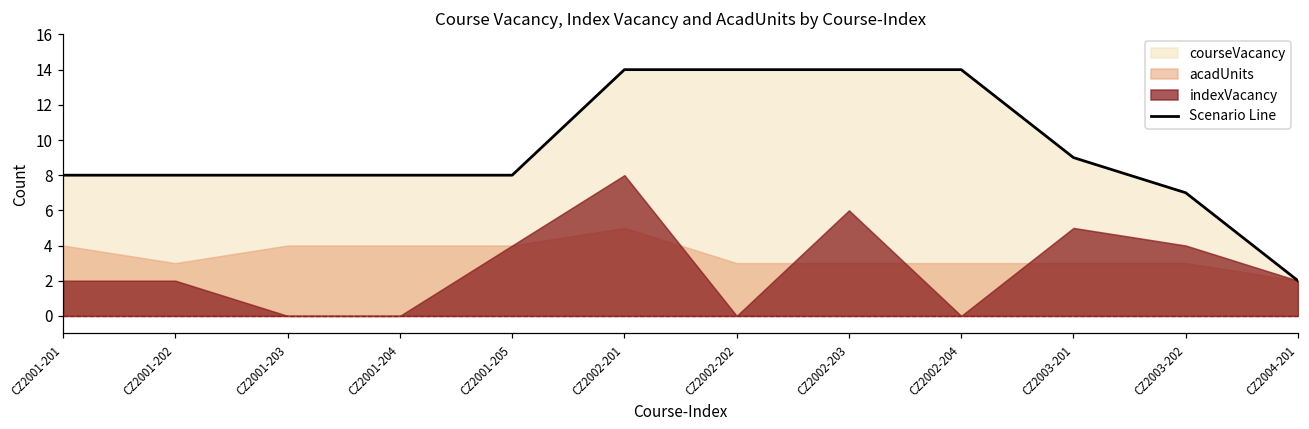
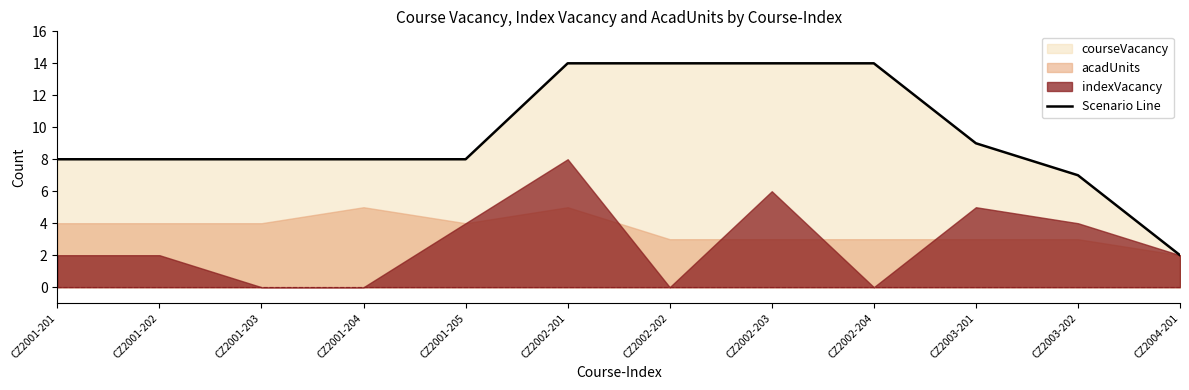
  {
    "courseVacancy": {
      "CZ2001-201": 8,
      "CZ2001-202": 8,
      "CZ2001-203": 8,
      "CZ2001-204": 8,
      "CZ2001-205": 8,
      "CZ2002-201": 14,
      "CZ2002-202": 14,
      "CZ2002-203": 14,
      "CZ2002-204": 14,
      "CZ2003-201": 9,
      "CZ2003-202": 7
    },
    "acadUnits": {
      "CZ2001-201": 4,
-     "CZ2001-202": 3,
+     "CZ2001-202": 4,
      "CZ2001-203": 4,
-     "CZ2001-204": 4,
+     "CZ2001-204": 5,
      "CZ2002-201": 5,
      "CZ2002-202": 3,
      "CZ2002-203": 3,
      "CZ2002-204": 3,
      "CZ2003-201": 3,
      "CZ2003-202": 3
    },
    "indexVacancy": {
      "CZ2001-201": 2,
      "CZ2001-202": 2,
      "CZ2001-203": 0,
      "CZ2001-204": 0,
      "CZ2002-201": 8,
      "CZ2002-202": 0,
      "CZ2002-203": 6,
      "CZ2002-204": 0,
      "CZ2003-201": 5,
      "CZ2003-202": 4
    }
  }
